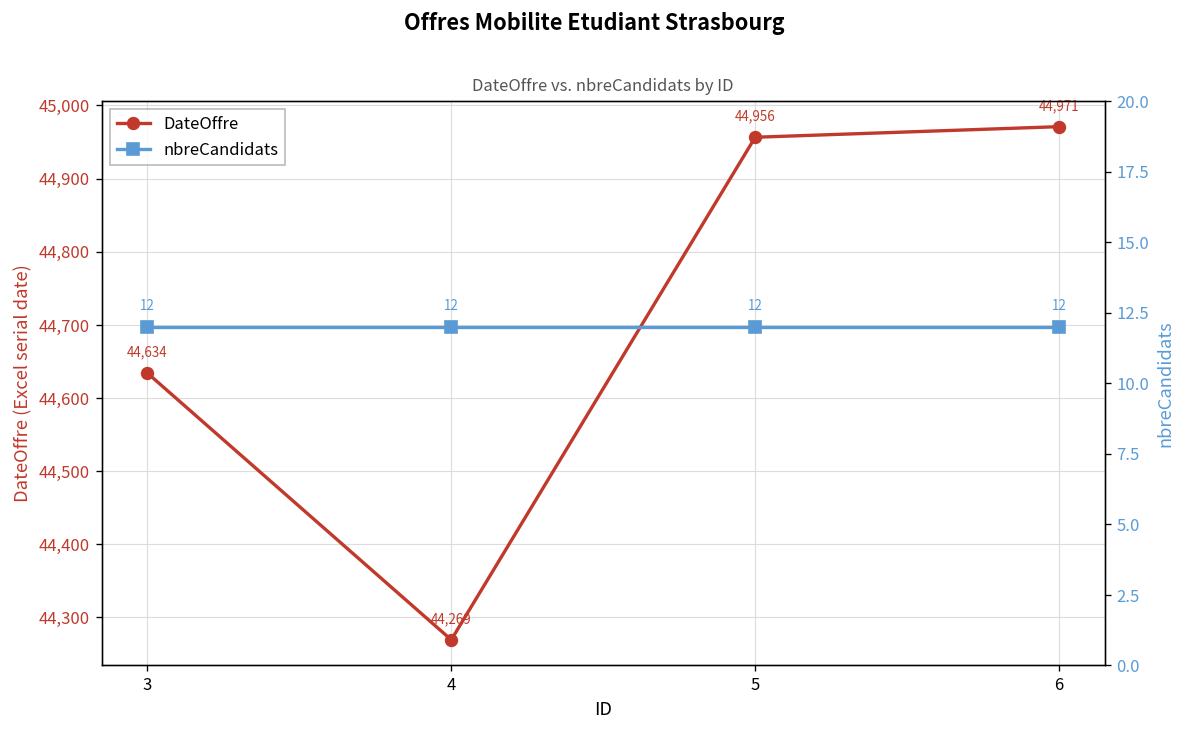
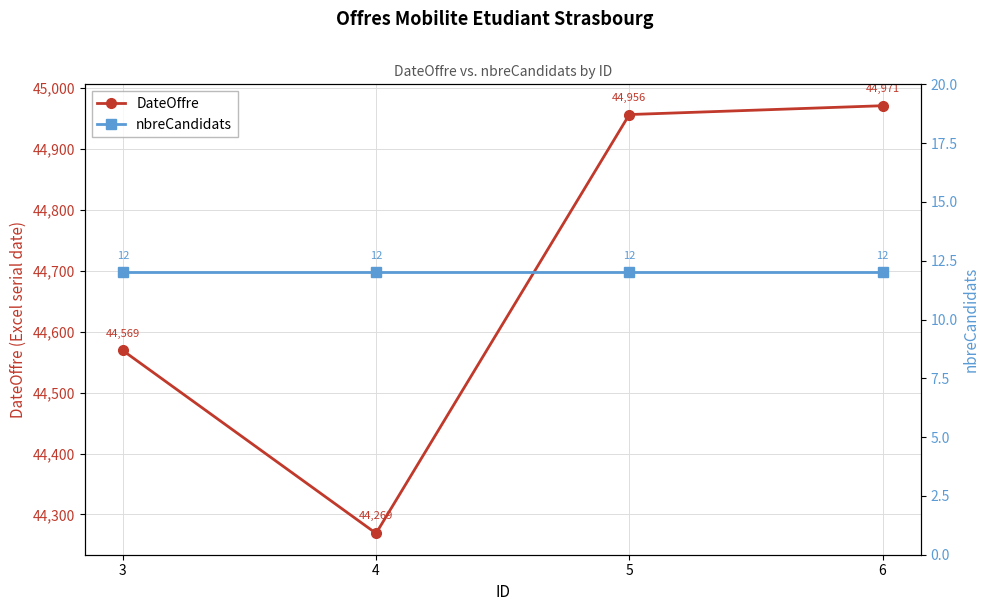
  {
    "DateOffre": {
-     "3": "44,634",
+     "3": "44,569",
      "4": "44,269",
      "5": "44,956",
      "6": "44,971"
    },
    "nbreCandidats": {
      "3": "12",
      "4": "12",
      "5": "12",
      "6": "12"
    }
  }
